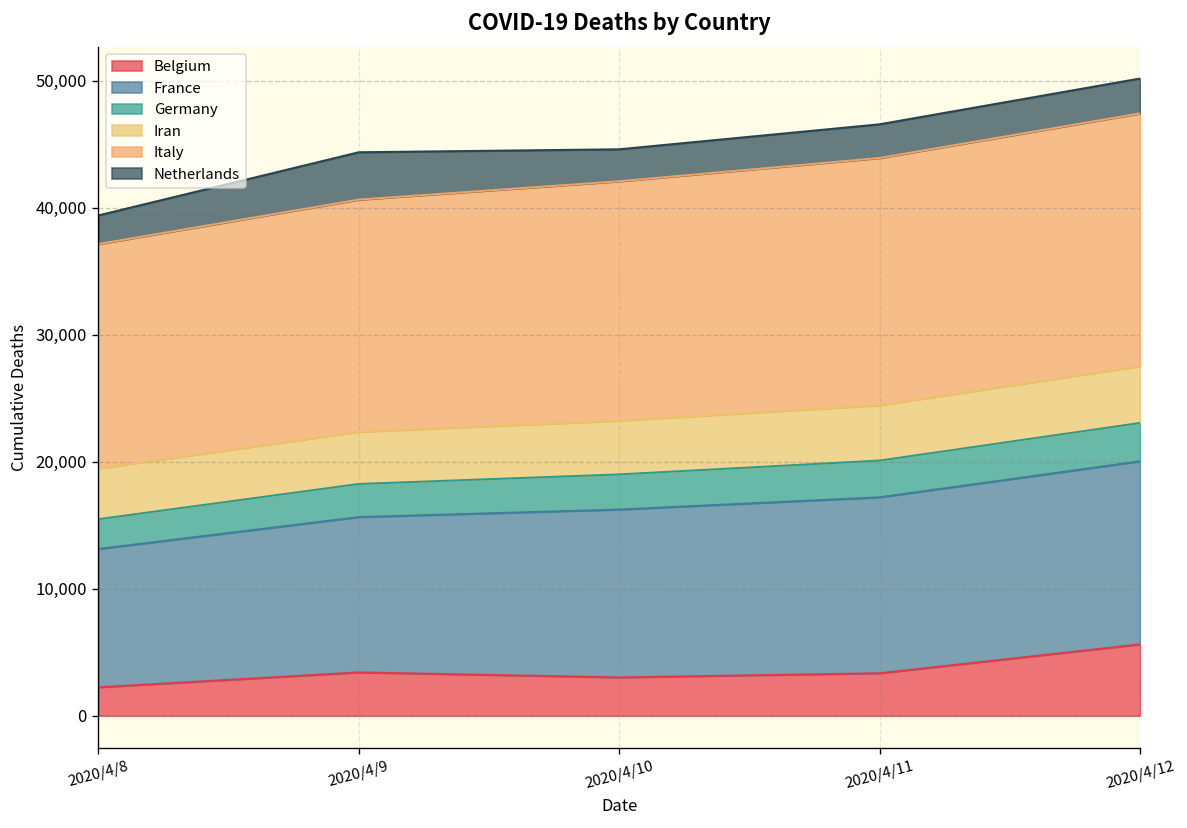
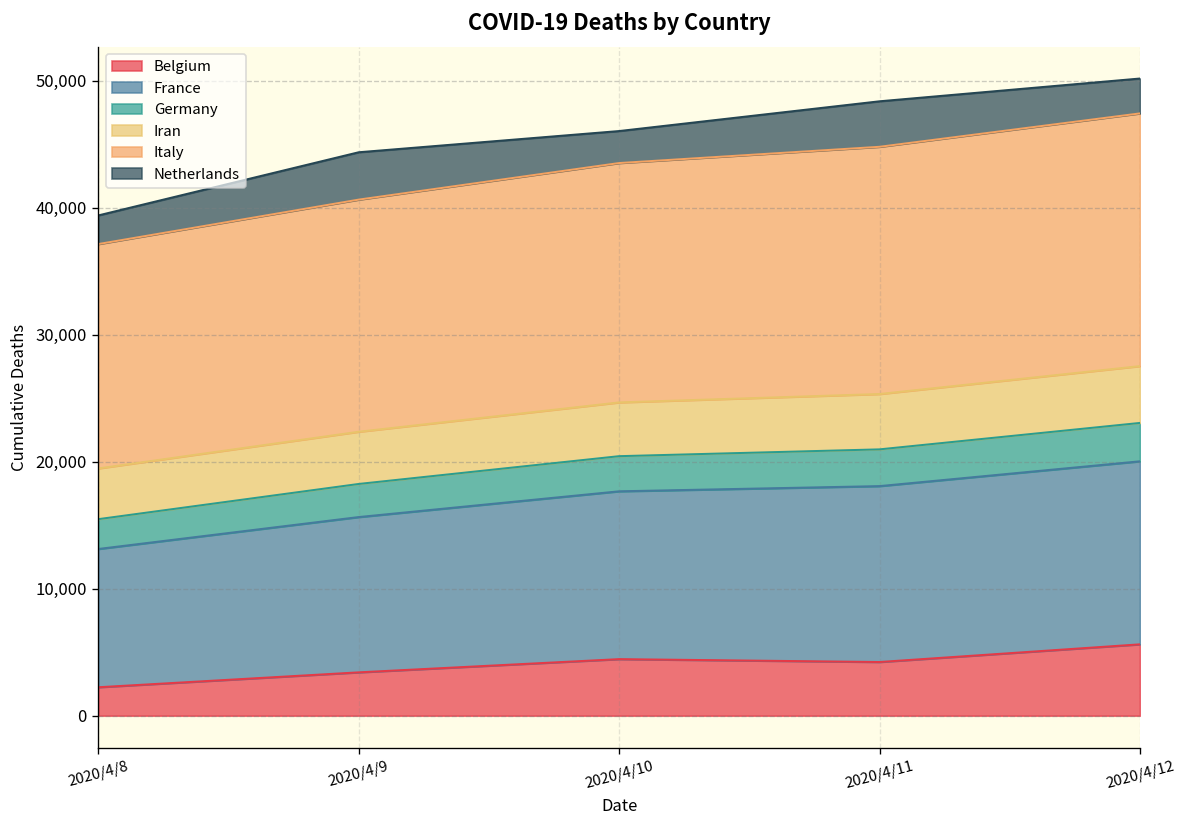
  {
    "Belgium": {
      "2020/4/8": "2,200",
      "2020/4/9": "3,400",
-     "2020/4/10": "3,000",
-     "2020/4/11": "3,300",
+     "2020/4/10": "4,500",
+     "2020/4/11": "4,200",
      "2020/4/12": "5,600"
    },
    "Netherlands": {
      "2020/4/8": "2,300",
      "2020/4/9": "3,700",
      "2020/4/10": "2,500",
-     "2020/4/11": "2,700",
+     "2020/4/11": "3,600",
      "2020/4/12": "2,700"
    }
  }
